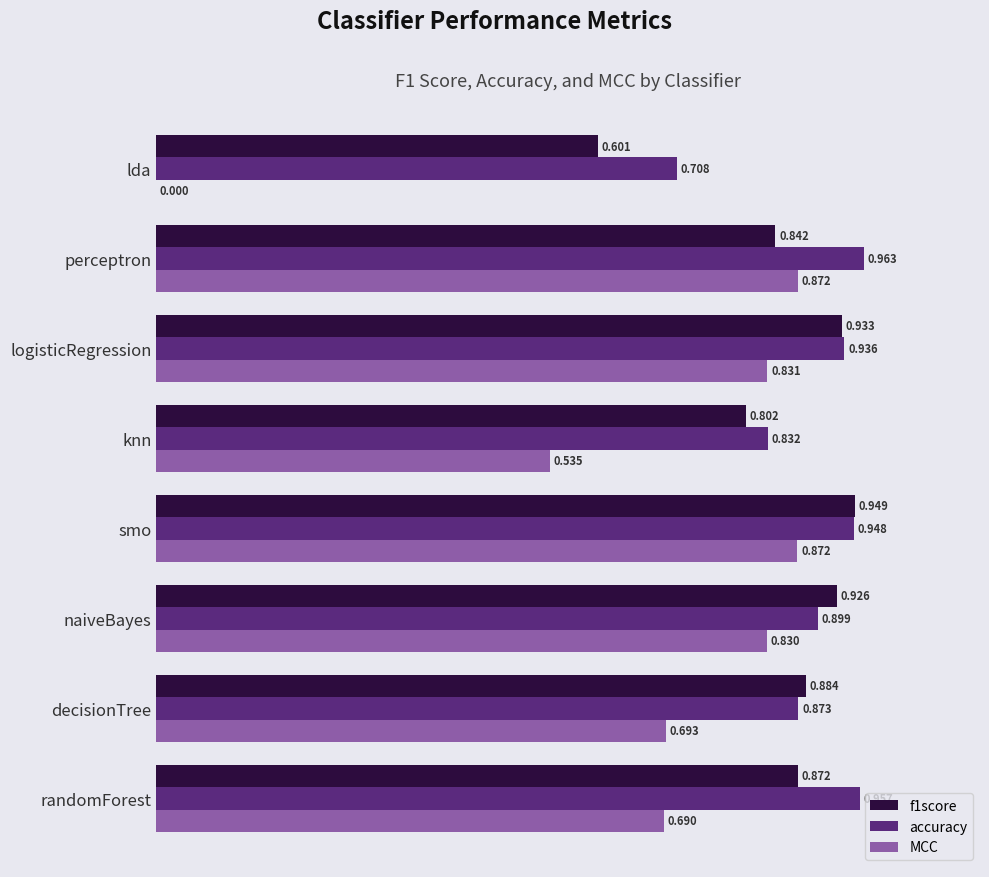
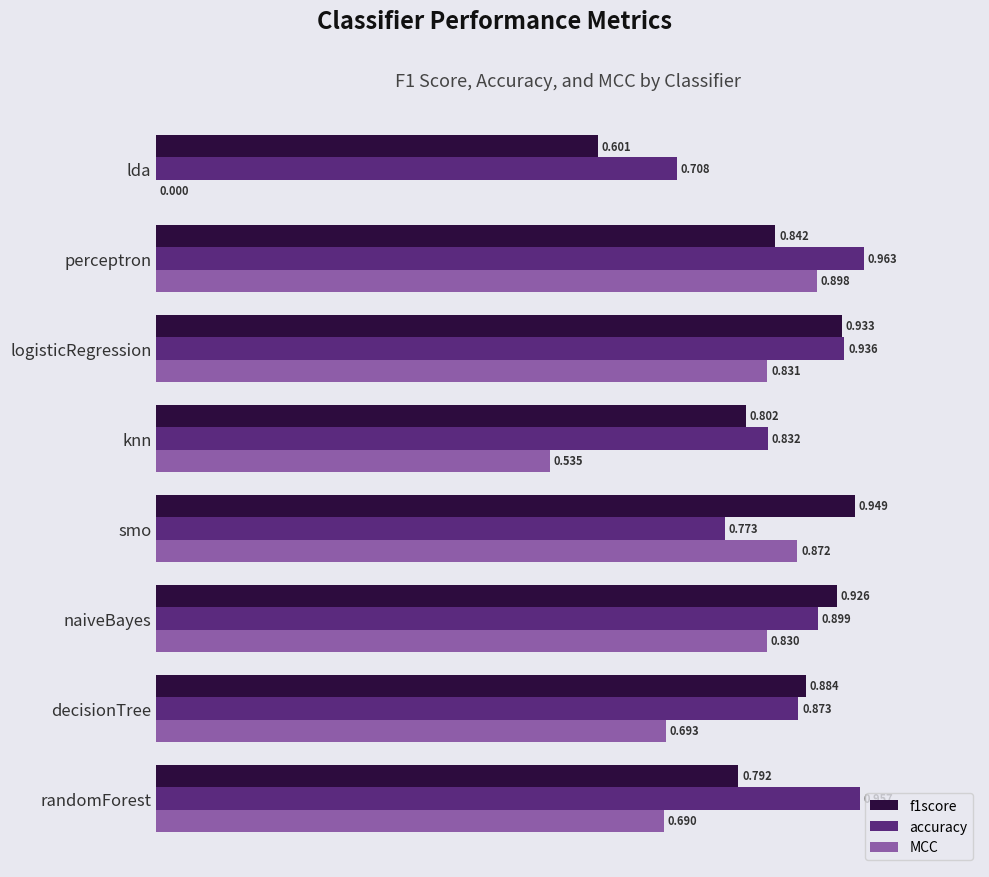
  {
    "f1score": {
      "lda": 0.601,
      "perceptron": 0.842,
      "logisticRegression": 0.933,
      "knn": 0.802,
      "smo": 0.949,
      "naiveBayes": 0.926,
      "decisionTree": 0.884,
-     "randomForest": 0.872
+     "randomForest": 0.792
    },
    "accuracy": {
      "lda": 0.708,
      "perceptron": 0.963,
      "logisticRegression": 0.936,
      "knn": 0.832,
-     "smo": 0.948,
+     "smo": 0.773,
      "naiveBayes": 0.899,
      "decisionTree": 0.873
    },
    "MCC": {
      "lda": 0.000,
-     "perceptron": 0.872,
+     "perceptron": 0.898,
      "logisticRegression": 0.831,
      "knn": 0.535,
      "smo": 0.872,
      "naiveBayes": 0.830,
      "decisionTree": 0.693,
      "randomForest": 0.690
    }
  }
